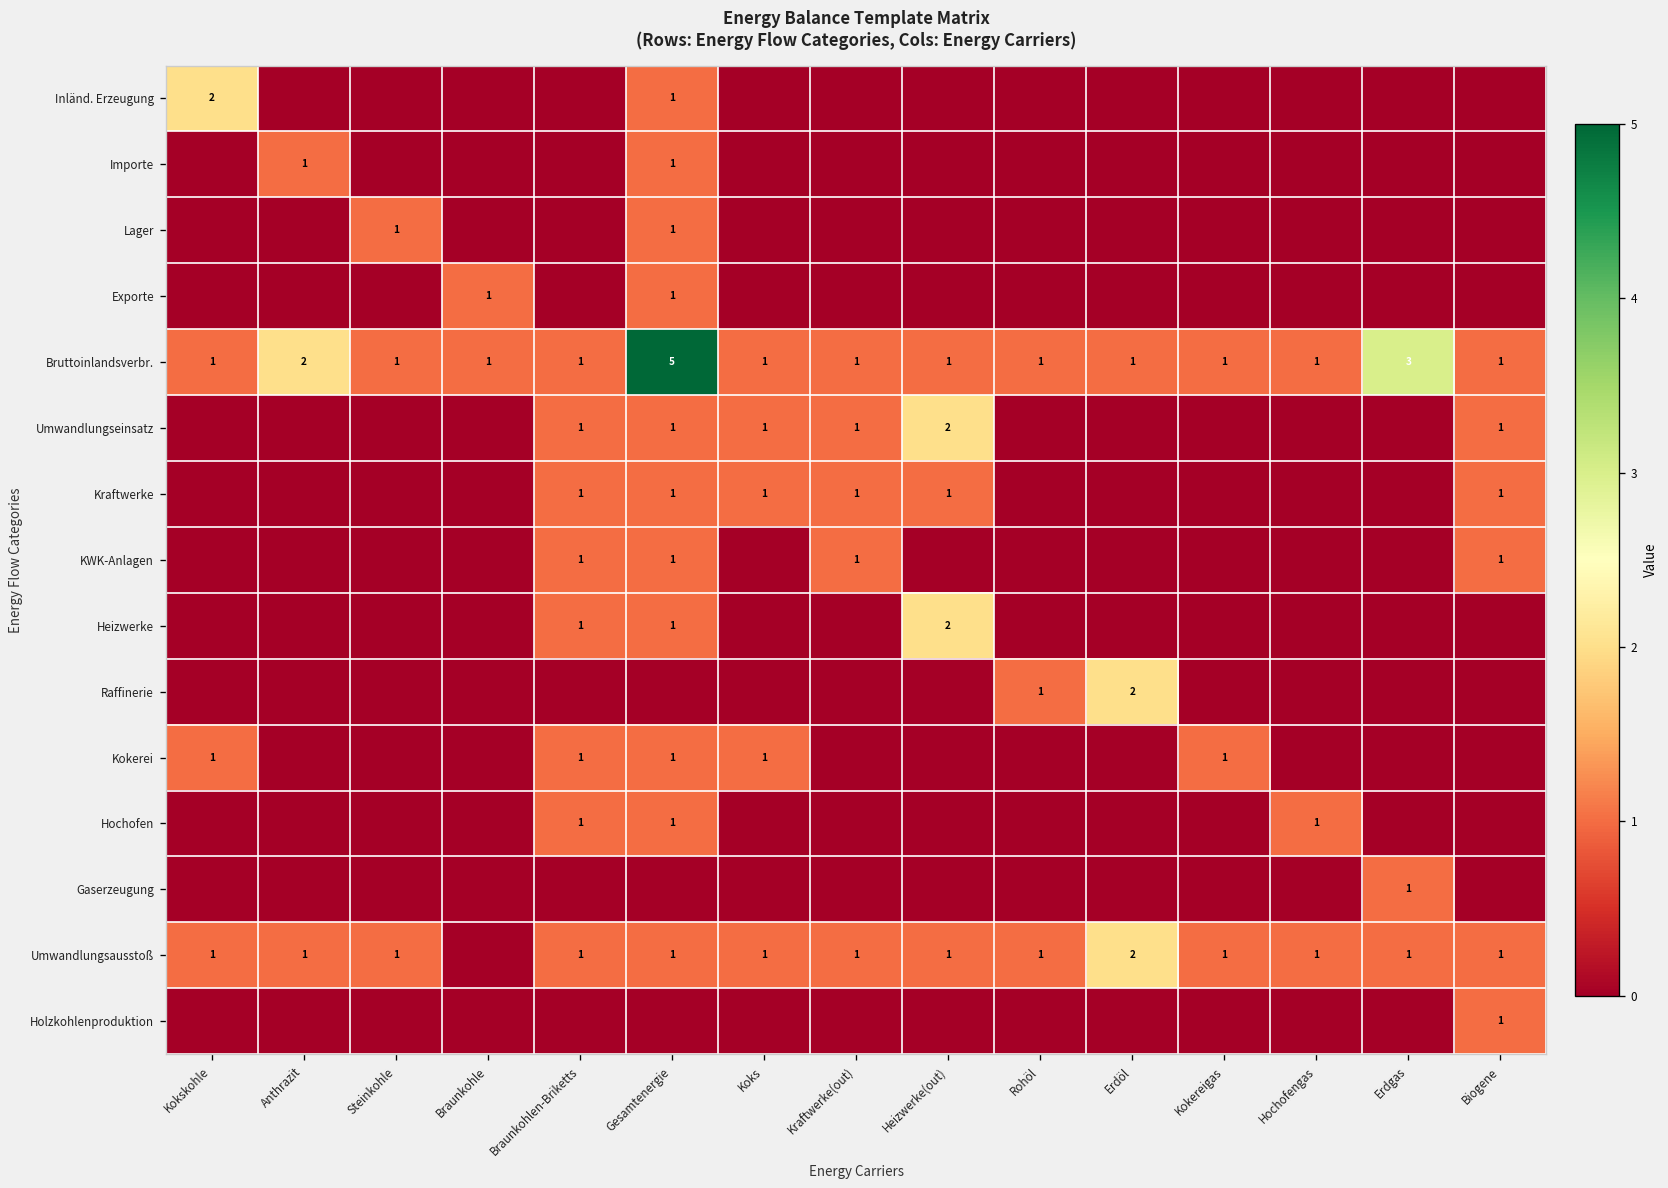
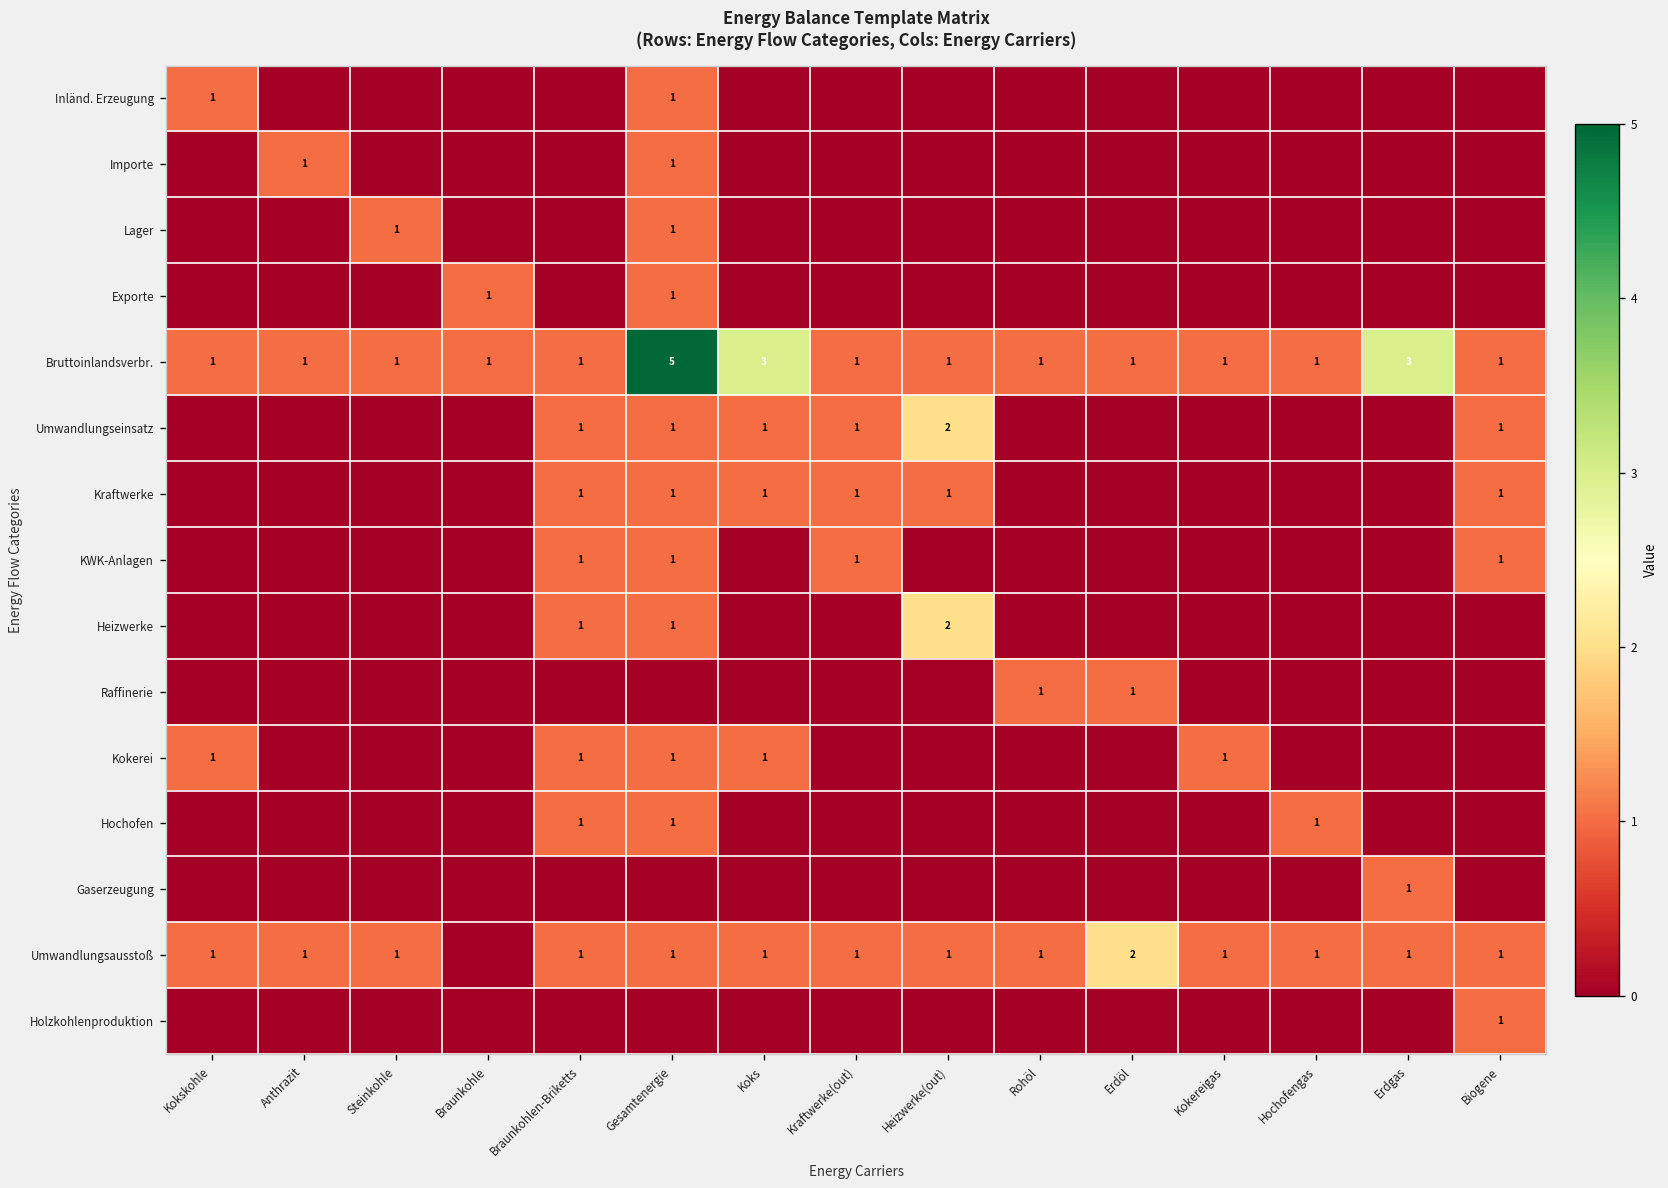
  {
    "Inländ. Erzeugung": {
-     "Kokskohle": 2,
+     "Kokskohle": 1,
      "Gesamtenergie": 1
    },
    "Importe": {
      "Anthrazit": 1,
      "Gesamtenergie": 1
    },
    "Lager": {
      "Steinkohle": 1,
      "Gesamtenergie": 1
    },
    "Exporte": {
      "Braunkohle": 1,
      "Gesamtenergie": 1
    },
    "Bruttoinlandsverbr.": {
      "Kokskohle": 1,
-     "Anthrazit": 2,
+     "Anthrazit": 1,
      "Steinkohle": 1,
      "Braunkohle": 1,
      "Braunkohlen-Briketts": 1,
      "Gesamtenergie": 5,
-     "Koks": 1,
+     "Koks": 3,
      "Kraftwerke(out)": 1,
      "Heizwerke(out)": 1,
      "Rohöl": 1,
      "Erdöl": 1,
      "Kokereigas": 1,
      "Hochofengas": 1,
      "Erdgas": 3,
      "Biogene": 1
    },
    "Umwandlungseinsatz": {
      "Braunkohlen-Briketts": 1,
      "Gesamtenergie": 1,
      "Koks": 1,
      "Kraftwerke(out)": 1,
      "Heizwerke(out)": 2,
      "Biogene": 1
    },
    "Kraftwerke": {
      "Braunkohlen-Briketts": 1,
      "Gesamtenergie": 1,
      "Koks": 1,
      "Kraftwerke(out)": 1,
      "Heizwerke(out)": 1,
      "Biogene": 1
    },
    "KWK-Anlagen": {
      "Braunkohlen-Briketts": 1,
      "Gesamtenergie": 1,
      "Kraftwerke(out)": 1,
      "Biogene": 1
    },
    "Heizwerke": {
      "Braunkohlen-Briketts": 1,
      "Gesamtenergie": 1,
      "Heizwerke(out)": 2
    },
    "Raffinerie": {
      "Rohöl": 1,
-     "Erdöl": 2
+     "Erdöl": 1
    },
    "Kokerei": {
      "Kokskohle": 1,
      "Braunkohlen-Briketts": 1,
      "Gesamtenergie": 1,
      "Koks": 1,
      "Kokereigas": 1
    },
    "Hochofen": {
      "Braunkohlen-Briketts": 1,
      "Gesamtenergie": 1,
      "Hochofengas": 1
    },
    "Gaserzeugung": {
      "Erdgas": 1
    },
    "Umwandlungsausstoß": {
      "Kokskohle": 1,
      "Anthrazit": 1,
      "Steinkohle": 1,
      "Braunkohlen-Briketts": 1,
      "Gesamtenergie": 1,
      "Koks": 1,
      "Kraftwerke(out)": 1,
      "Heizwerke(out)": 1,
      "Rohöl": 1,
      "Erdöl": 2,
      "Kokereigas": 1,
      "Hochofengas": 1,
      "Erdgas": 1,
      "Biogene": 1
    },
    "Holzkohlenproduktion": {
      "Biogene": 1
    }
  }
